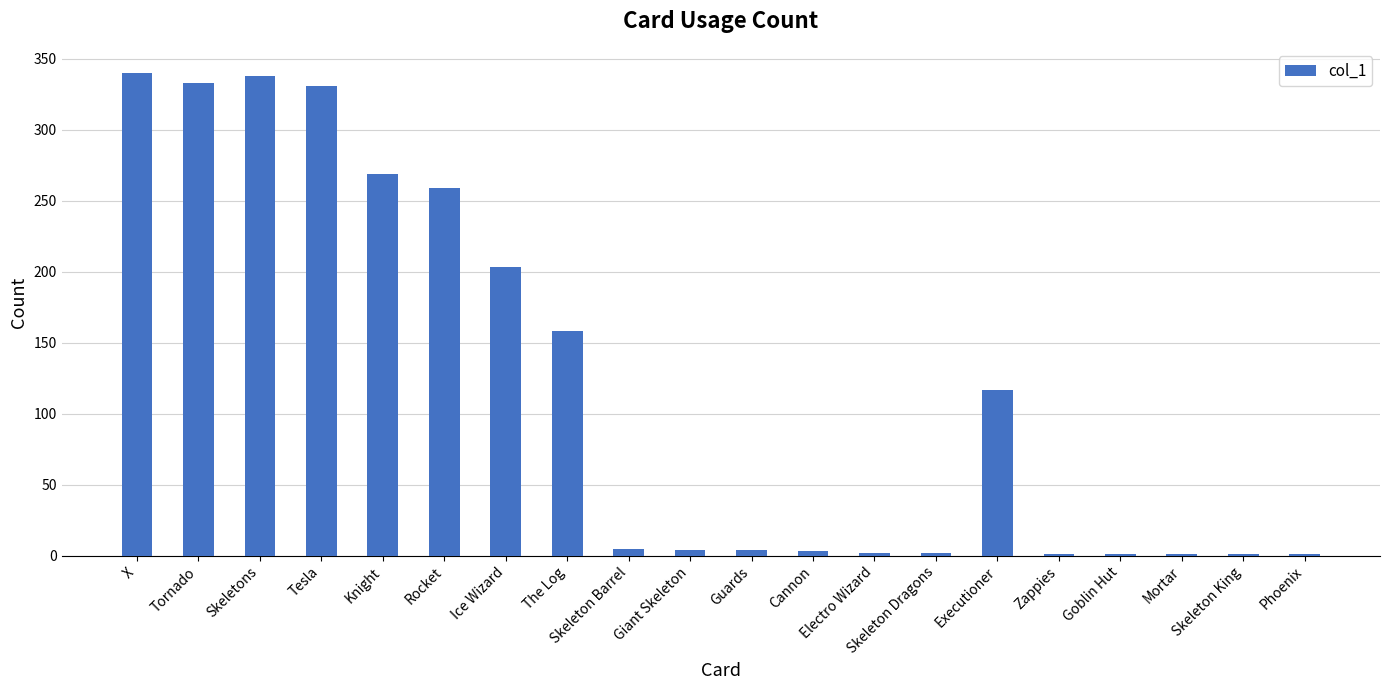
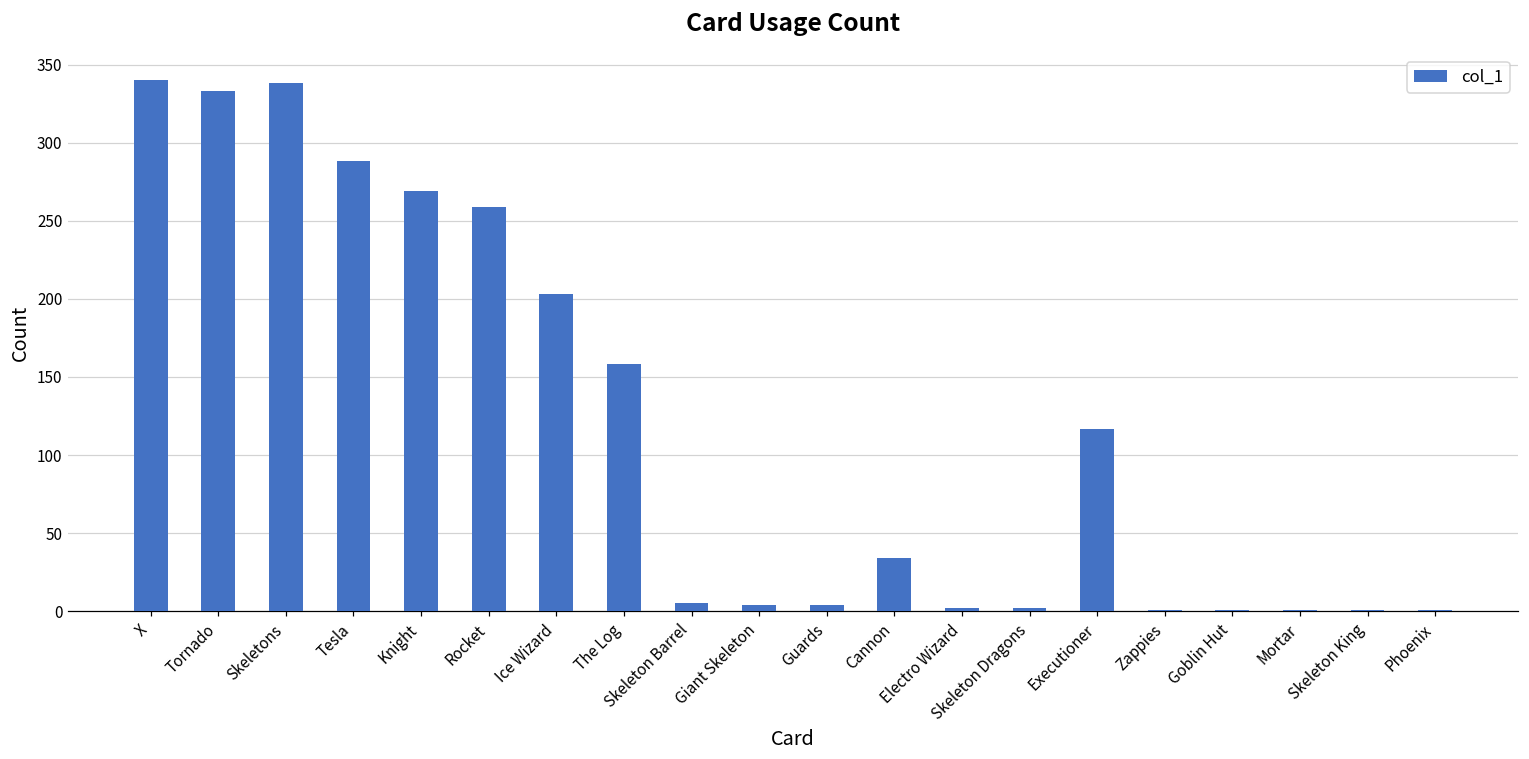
  {
    "X": 340,
    "Tornado": 333,
    "Skeletons": 338,
-   "Tesla": 331,
+   "Tesla": 288,
    "Knight": 269,
    "Rocket": 259,
    "Ice Wizard": 203,
    "The Log": 158,
    "Skeleton Barrel": 5,
    "Giant Skeleton": 4,
    "Guards": 4,
-   "Cannon": 3,
+   "Cannon": 34,
    "Electro Wizard": 2,
    "Skeleton Dragons": 2,
    "Executioner": 117
  }
